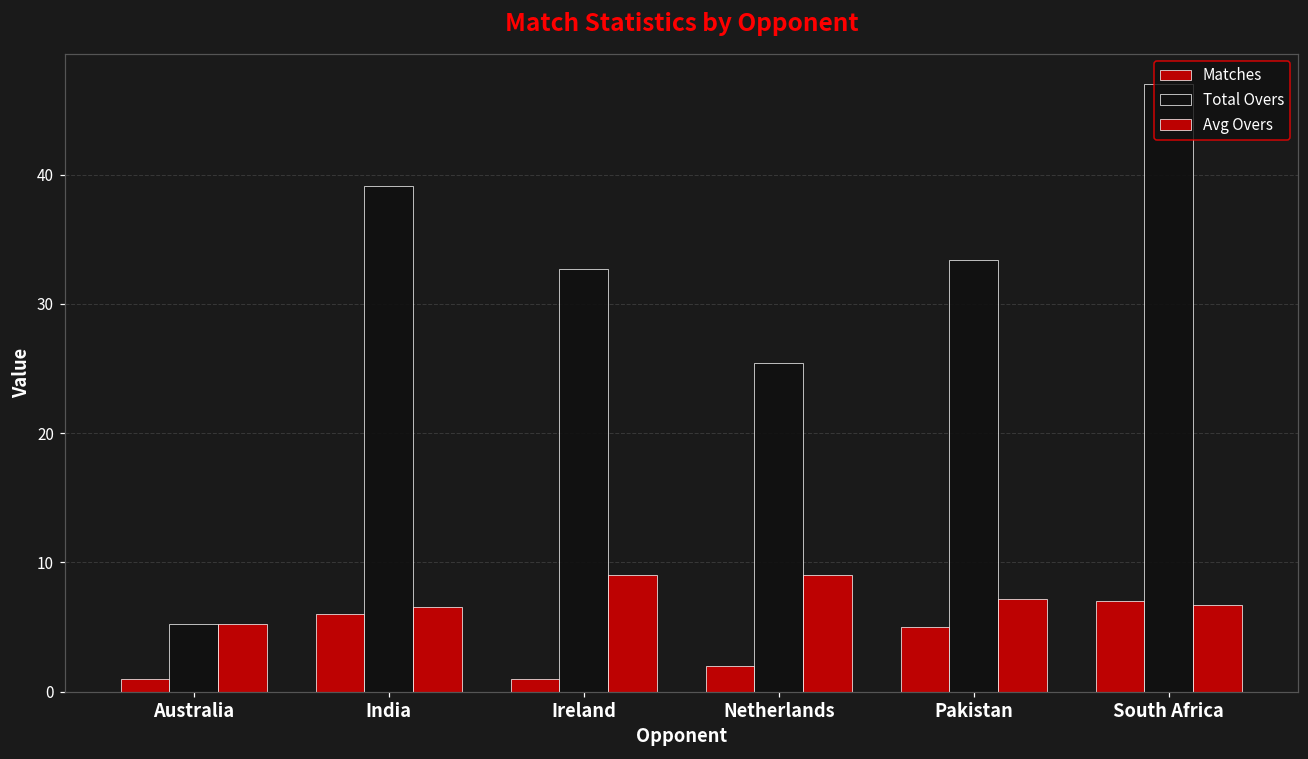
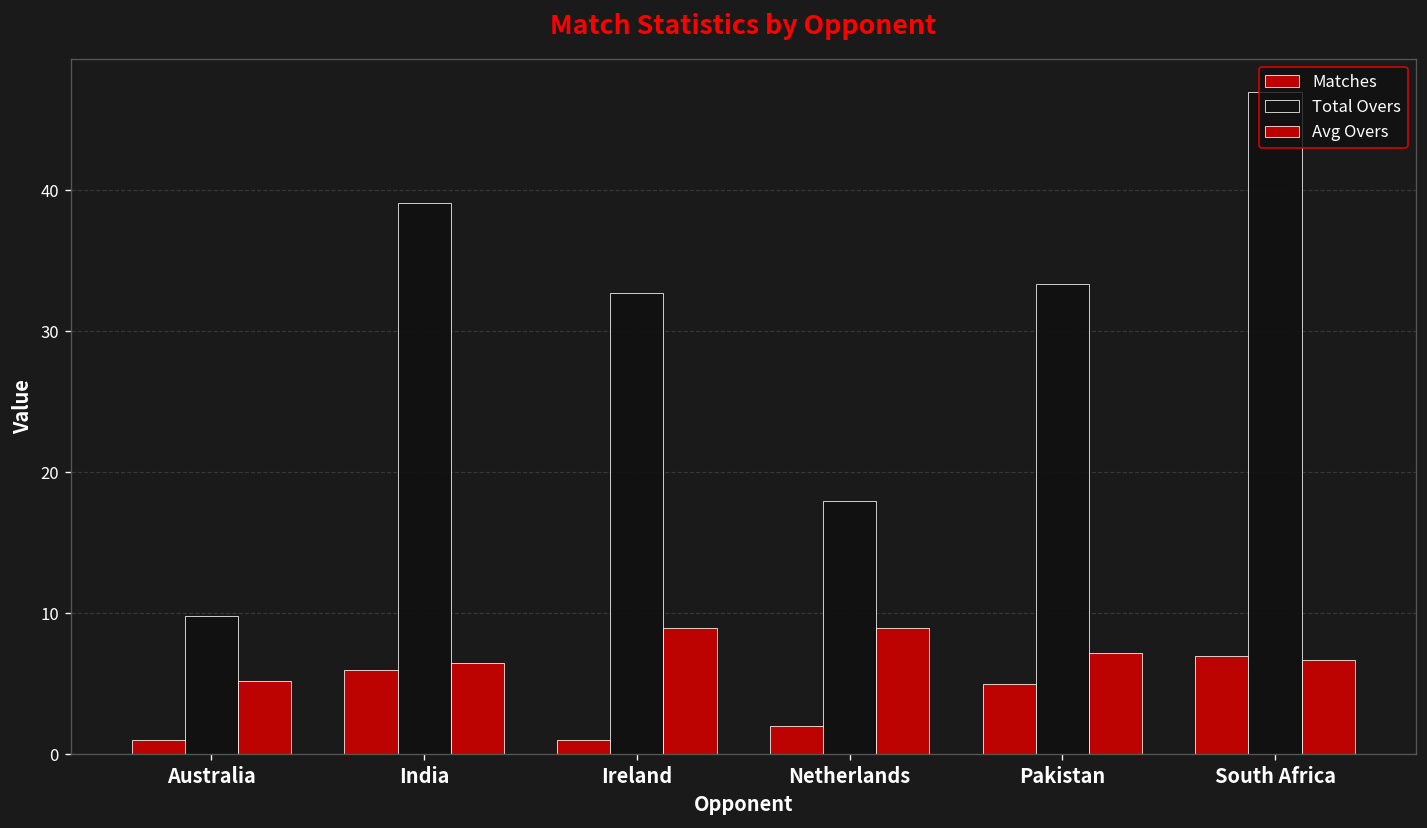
  {
    "Total Overs": {
-     "Australia": 5.2,
+     "Australia": 9.8,
      "India": 39.1,
      "Ireland": 32.7,
-     "Netherlands": 25.4,
+     "Netherlands": 18.0,
      "Pakistan": 33.4
    }
  }
